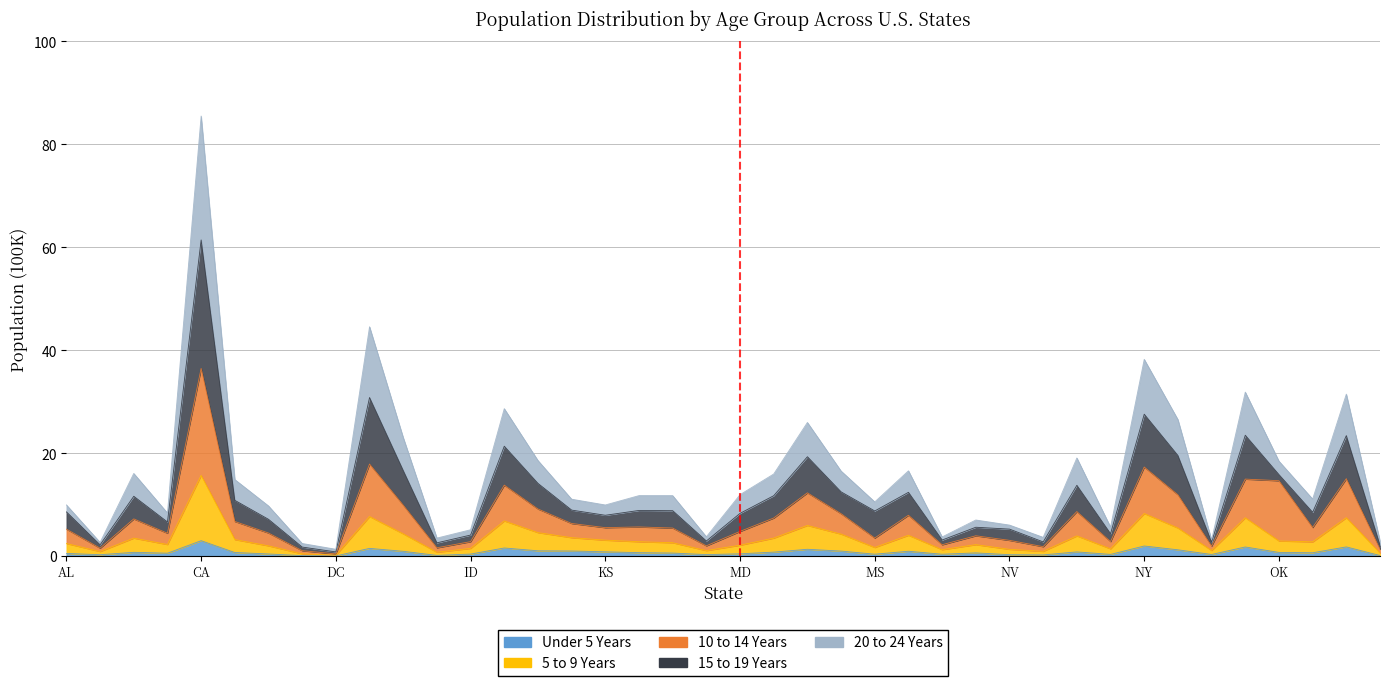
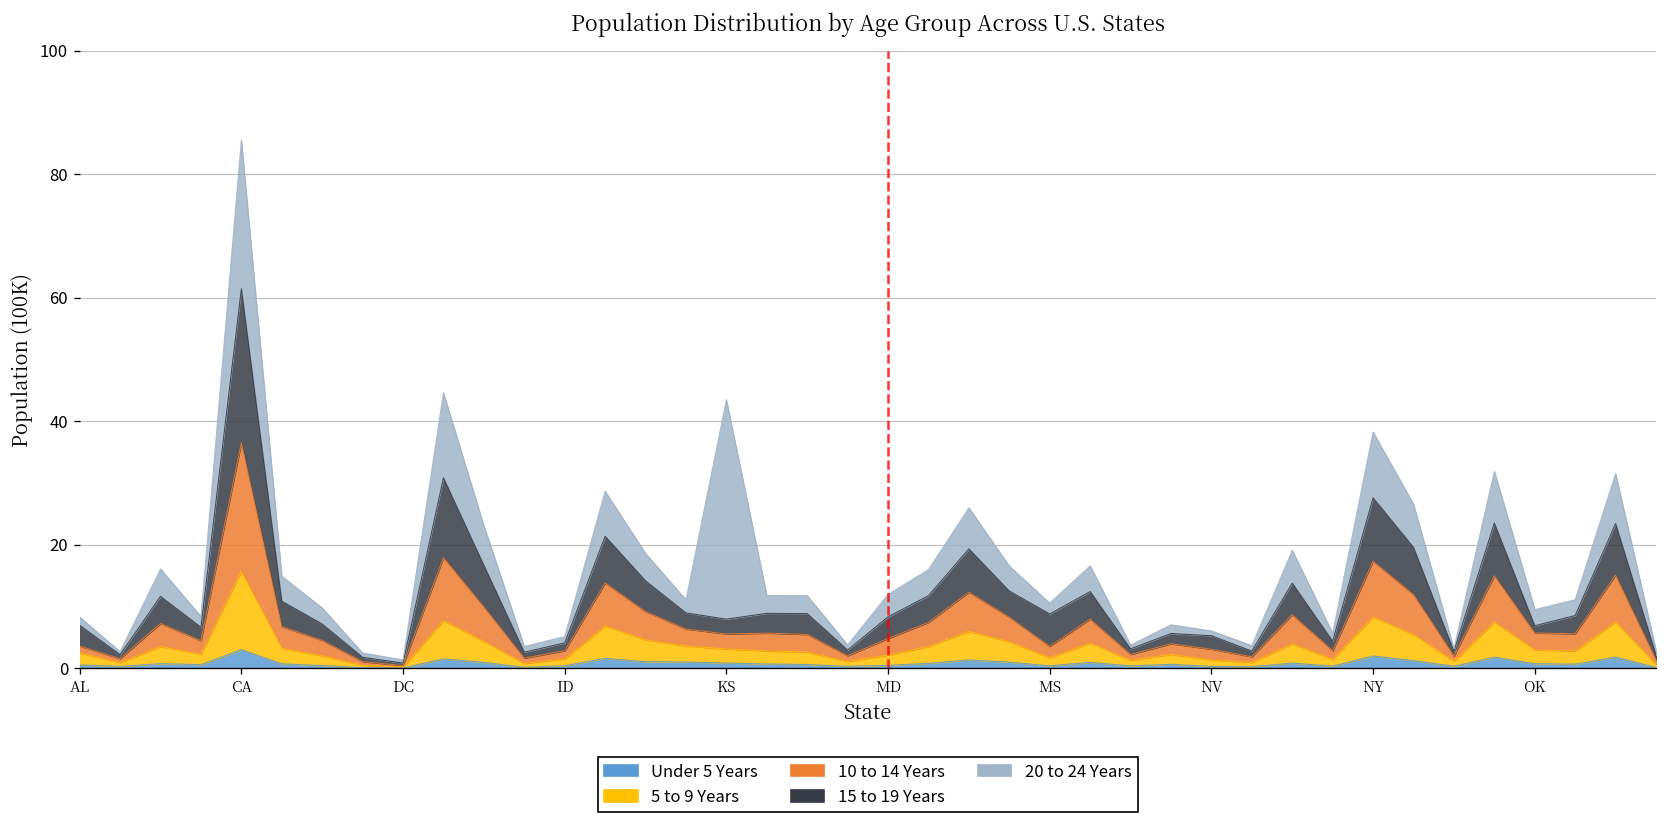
  {
    "Under 5 Years": {
      "AL": 1,
      "CA": 3,
      "ID": 0,
      "KS": 1,
      "MD": 0,
      "MS": 0,
      "NV": 0,
      "NY": 2,
      "OK": 1
    },
    "5 to 9 Years": {
      "AL": 2,
      "CA": 13,
      "ID": 1,
      "KS": 2,
      "MD": 2,
      "MS": 1,
      "NV": 1,
      "NY": 6,
      "OK": 2
    },
    "10 to 14 Years": {
-     "AL": 3,
+     "AL": 1,
      "CA": 21,
      "ID": 1,
      "KS": 2,
      "MD": 3,
      "MS": 2,
      "NV": 2,
      "NY": 9,
-     "OK": 12
+     "OK": 3
    },
    "15 to 19 Years": {
      "AL": 3,
      "CA": 25,
      "ID": 1,
      "KS": 2,
      "MD": 4,
      "MS": 5,
      "NV": 2,
      "NY": 10,
      "OK": 1
    },
    "20 to 24 Years": {
      "AL": 1,
      "CA": 24,
      "DC": 1,
      "ID": 1,
-     "KS": 2,
+     "KS": 36,
      "MD": 4,
      "MS": 2,
      "NV": 1,
      "NY": 11,
      "OK": 3
    }
  }
